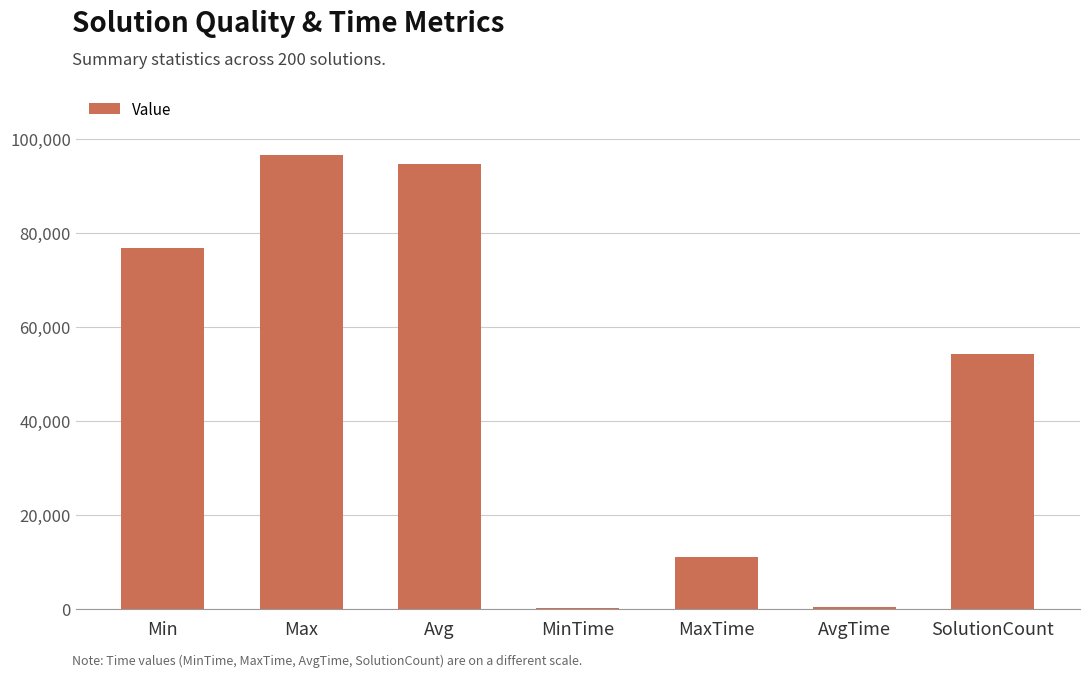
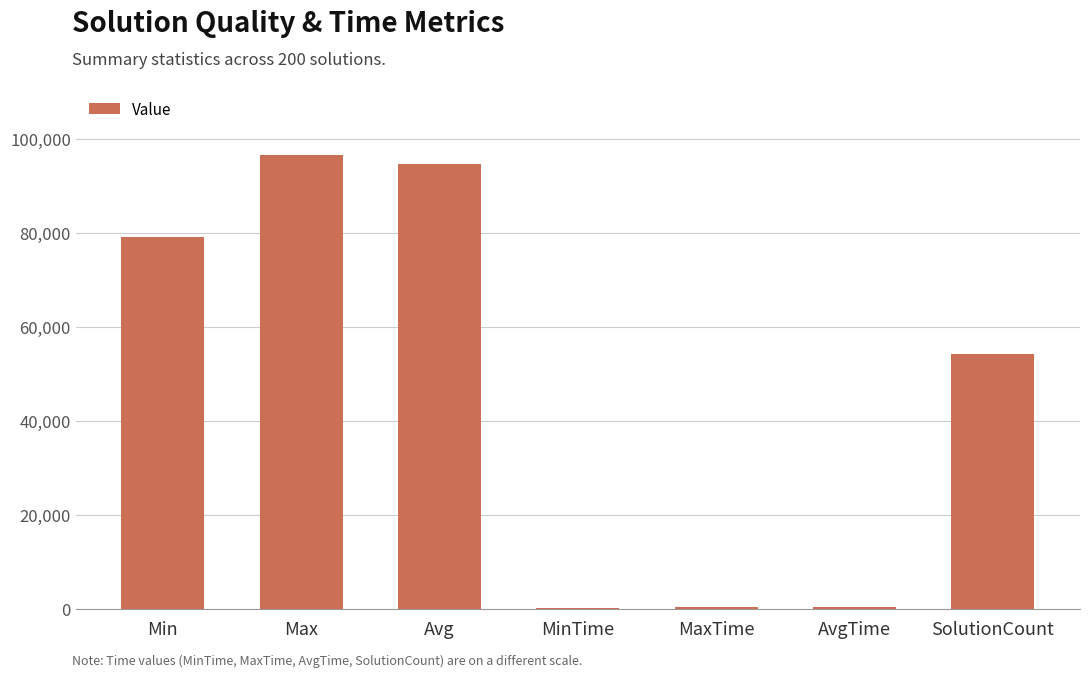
  {
-   "Min": "77,000",
+   "Min": "79,000",
    "Max": "97,000",
    "Avg": "95,000",
-   "MaxTime": "11,000",
+   "MaxTime": "0",
    "SolutionCount": "54,000"
  }
